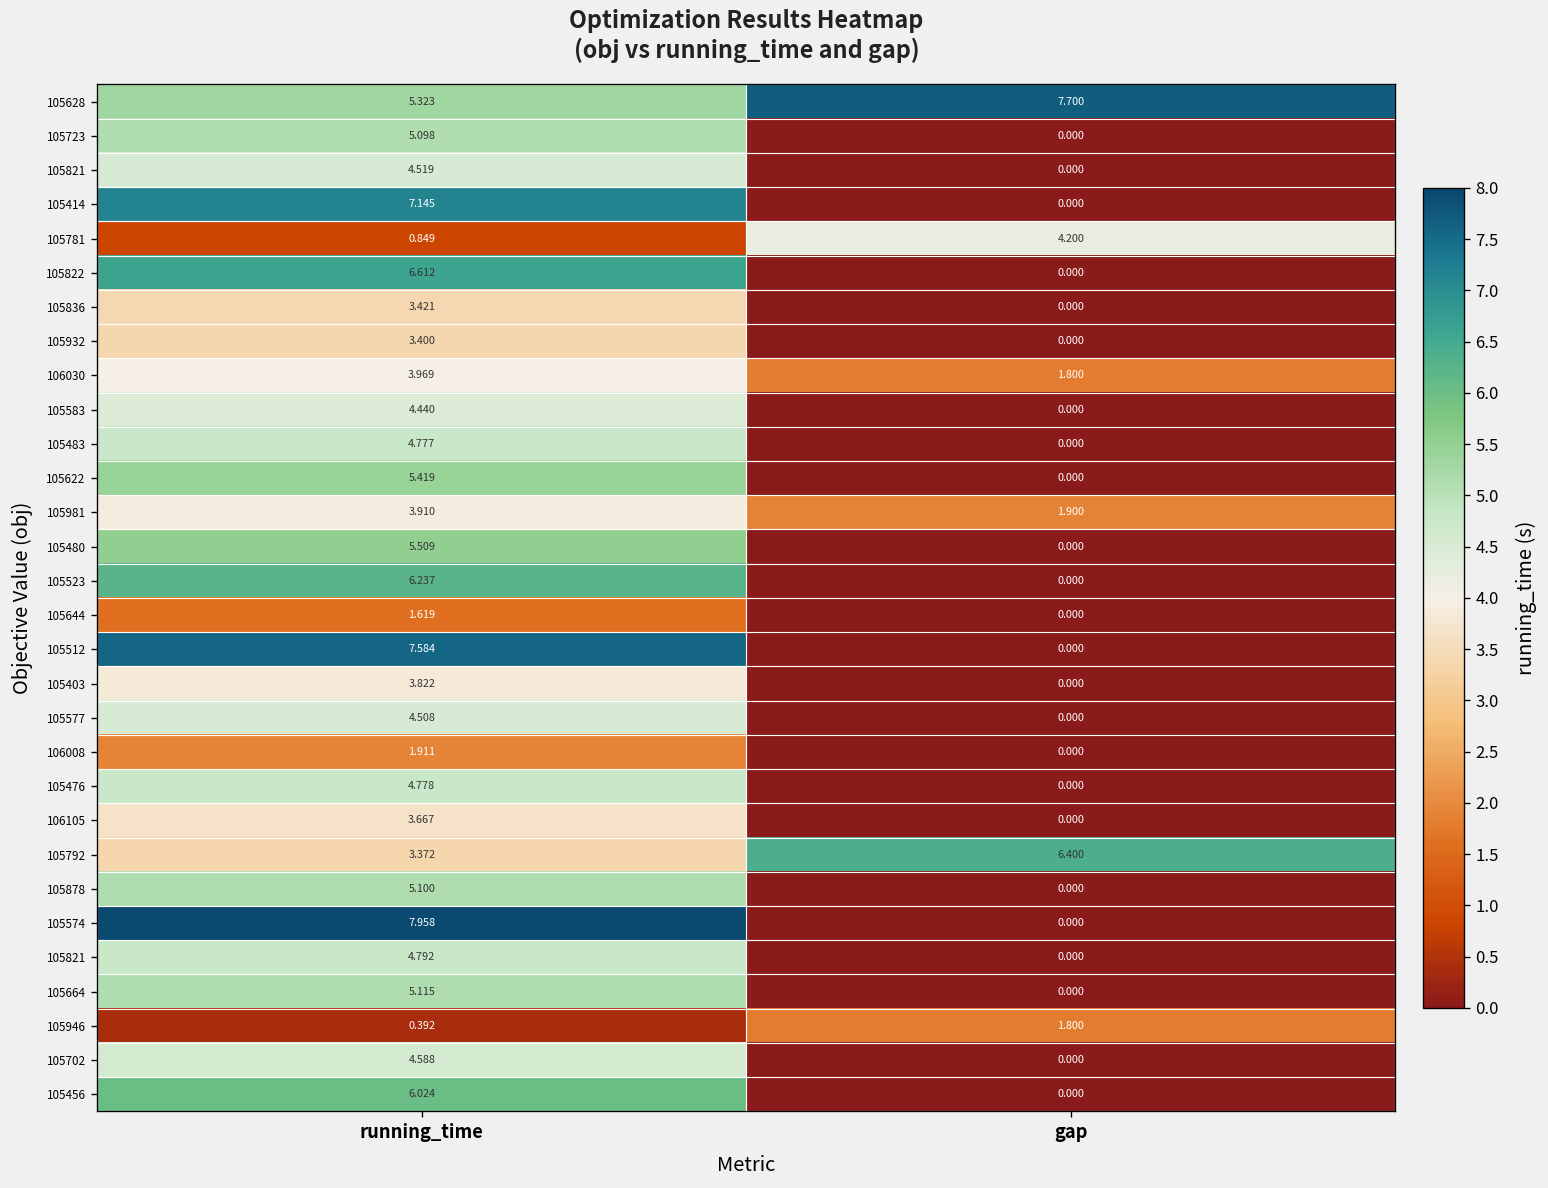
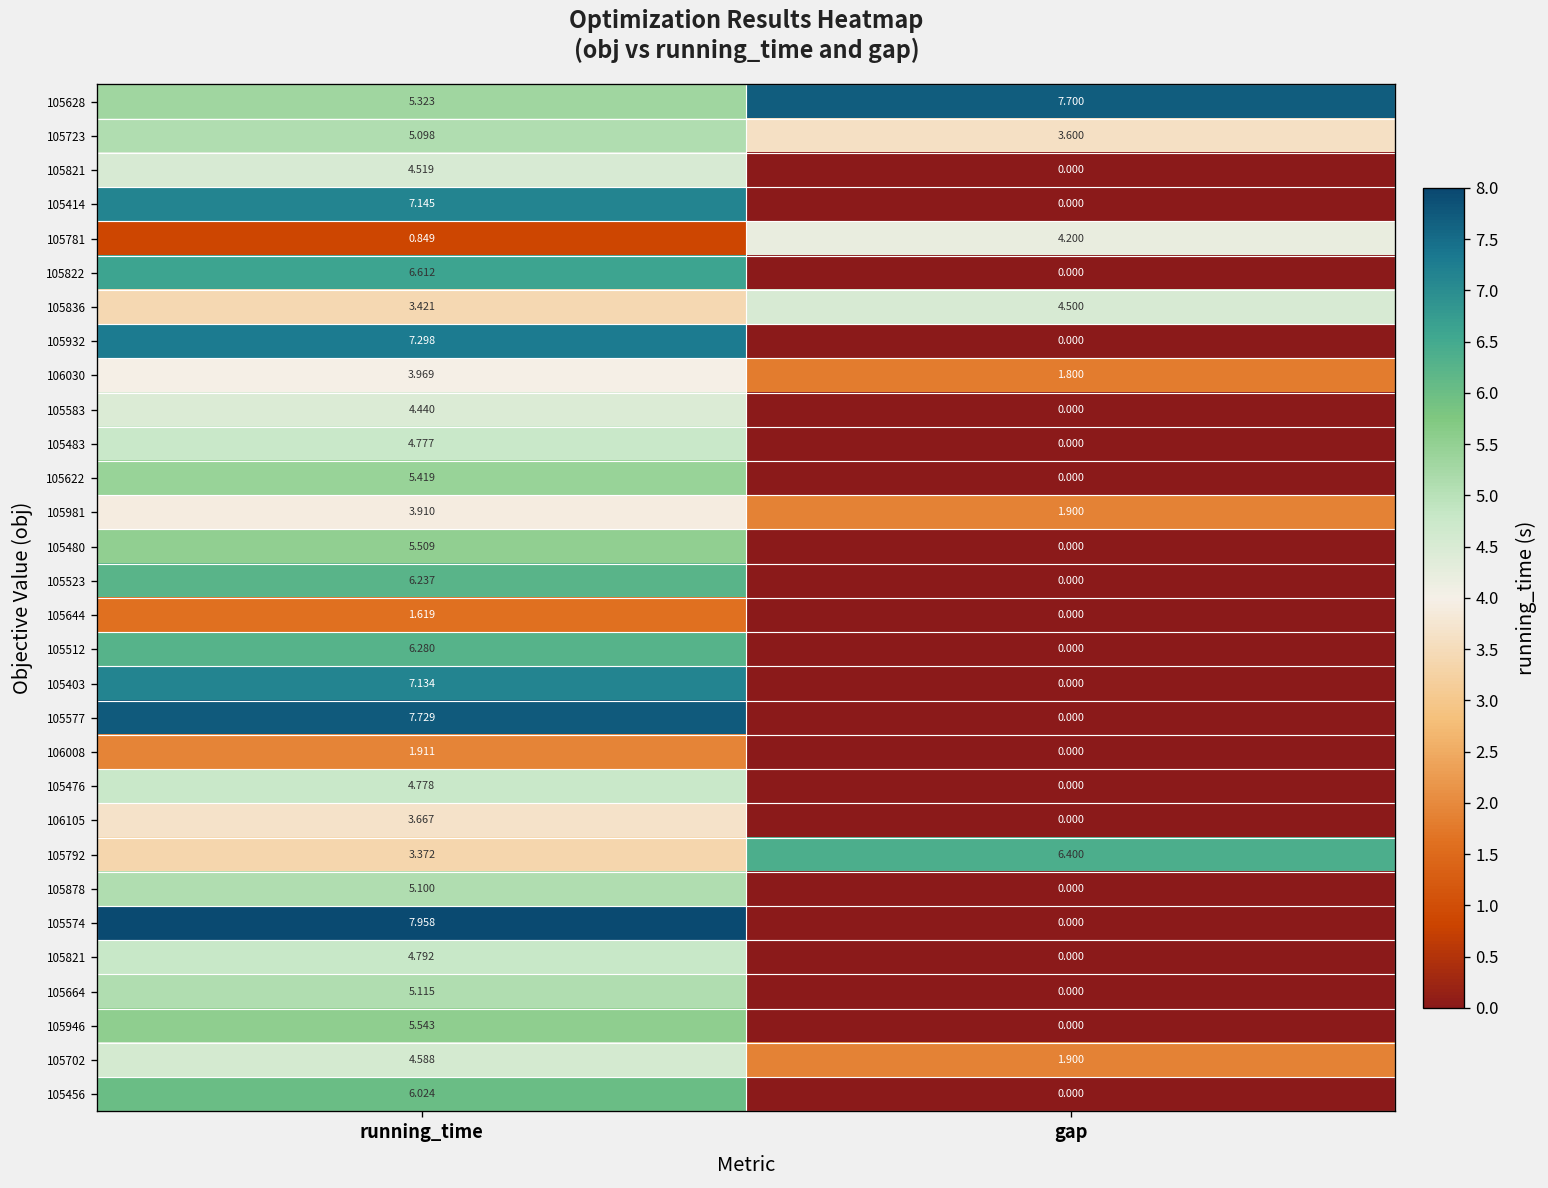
  {
    "105628": {
      "running_time": 5.323,
      "gap": 7.700
    },
    "105723": {
      "running_time": 5.098,
-     "gap": 0.000
+     "gap": 3.600
    },
    "105414": {
      "running_time": 7.145,
      "gap": 0.000
    },
    "105781": {
      "running_time": 0.849,
      "gap": 4.200
    },
    "105822": {
      "running_time": 6.612,
      "gap": 0.000
    },
    "105836": {
      "running_time": 3.421,
-     "gap": 0.000
+     "gap": 4.500
    },
    "105932": {
-     "running_time": 3.400,
+     "running_time": 7.298,
      "gap": 0.000
    },
    "106030": {
      "running_time": 3.969,
      "gap": 1.800
    },
    "105583": {
      "running_time": 4.440,
      "gap": 0.000
    },
    "105483": {
      "running_time": 4.777,
      "gap": 0.000
    },
    "105622": {
      "running_time": 5.419,
      "gap": 0.000
    },
    "105981": {
      "running_time": 3.910,
      "gap": 1.900
    },
    "105480": {
      "running_time": 5.509,
      "gap": 0.000
    },
    "105523": {
      "running_time": 6.237,
      "gap": 0.000
    },
    "105644": {
      "running_time": 1.619,
      "gap": 0.000
    },
    "105512": {
-     "running_time": 7.584,
+     "running_time": 6.280,
      "gap": 0.000
    },
    "105403": {
-     "running_time": 3.822,
+     "running_time": 7.134,
      "gap": 0.000
    },
    "105577": {
-     "running_time": 4.508,
+     "running_time": 7.729,
      "gap": 0.000
    },
    "106008": {
      "running_time": 1.911,
      "gap": 0.000
    },
    "105476": {
      "running_time": 4.778,
      "gap": 0.000
    },
    "106105": {
      "running_time": 3.667,
      "gap": 0.000
    },
    "105792": {
      "running_time": 3.372,
      "gap": 6.400
    },
    "105878": {
      "running_time": 5.100,
      "gap": 0.000
    },
    "105574": {
      "running_time": 7.958,
      "gap": 0.000
    },
    "105664": {
      "running_time": 5.115,
      "gap": 0.000
    },
    "105946": {
-     "running_time": 0.392,
-     "gap": 1.800
+     "running_time": 5.543,
+     "gap": 0.000
    },
    "105702": {
      "running_time": 4.588,
-     "gap": 0.000
+     "gap": 1.900
    },
    "105456": {
      "running_time": 6.024,
      "gap": 0.000
    }
  }
